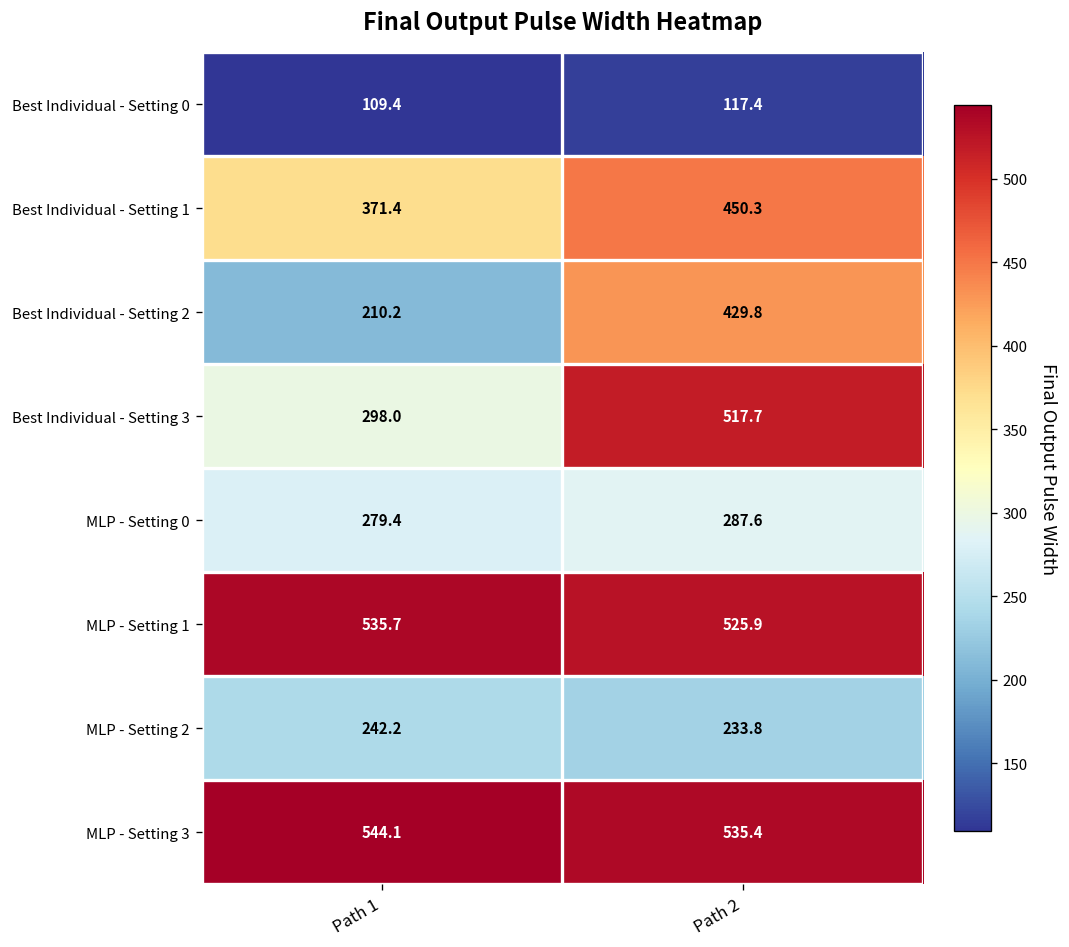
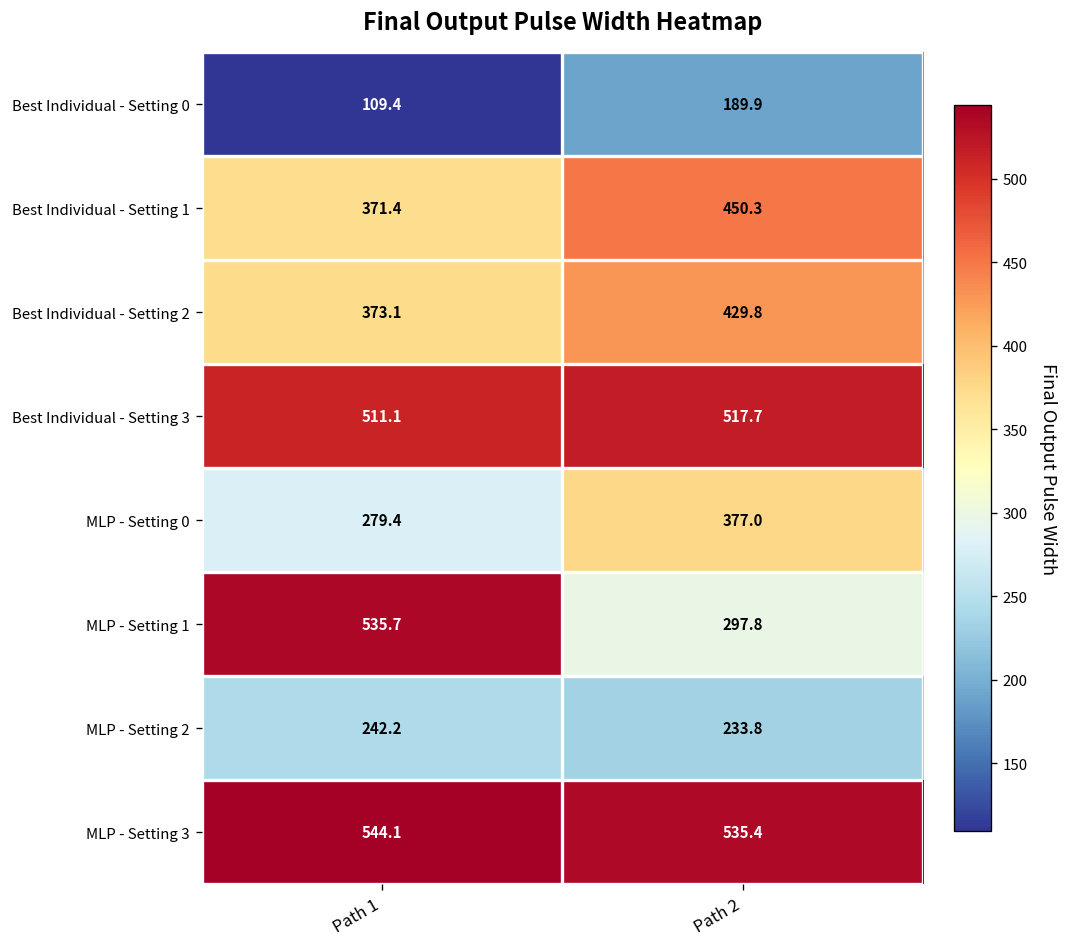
  {
    "Best Individual - Setting 0": {
      "Path 1": 109.4,
-     "Path 2": 117.4
+     "Path 2": 189.9
    },
    "Best Individual - Setting 1": {
      "Path 1": 371.4,
      "Path 2": 450.3
    },
    "Best Individual - Setting 2": {
-     "Path 1": 210.2,
+     "Path 1": 373.1,
      "Path 2": 429.8
    },
    "Best Individual - Setting 3": {
-     "Path 1": 298.0,
+     "Path 1": 511.1,
      "Path 2": 517.7
    },
    "MLP - Setting 0": {
      "Path 1": 279.4,
-     "Path 2": 287.6
+     "Path 2": 377.0
    },
    "MLP - Setting 1": {
      "Path 1": 535.7,
-     "Path 2": 525.9
+     "Path 2": 297.8
    },
    "MLP - Setting 2": {
      "Path 1": 242.2,
      "Path 2": 233.8
    },
    "MLP - Setting 3": {
      "Path 1": 544.1,
      "Path 2": 535.4
    }
  }
